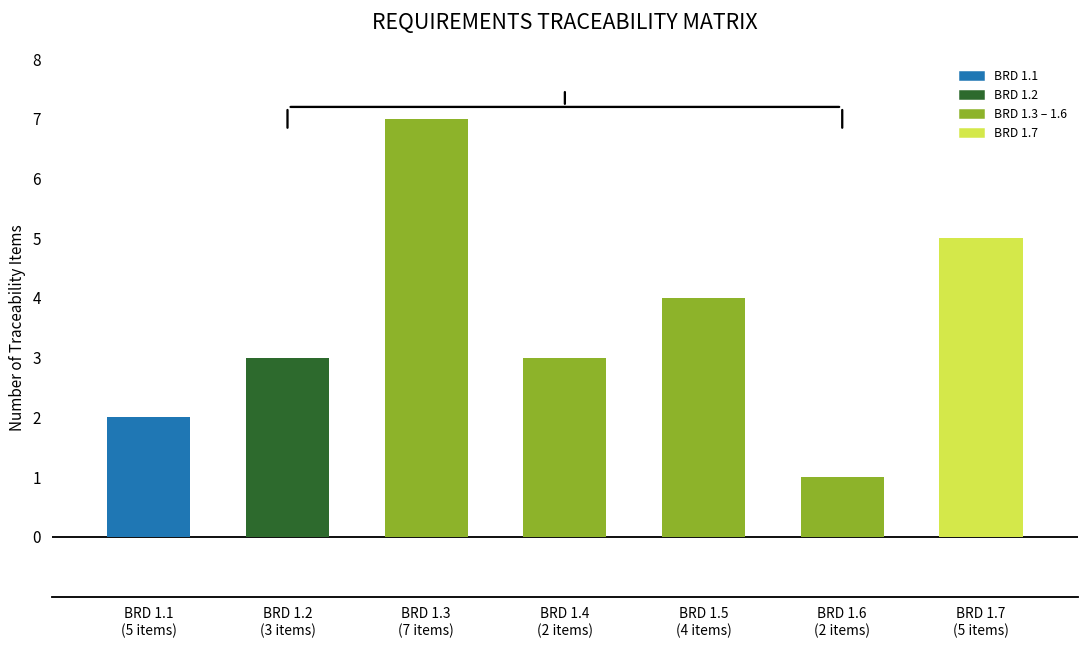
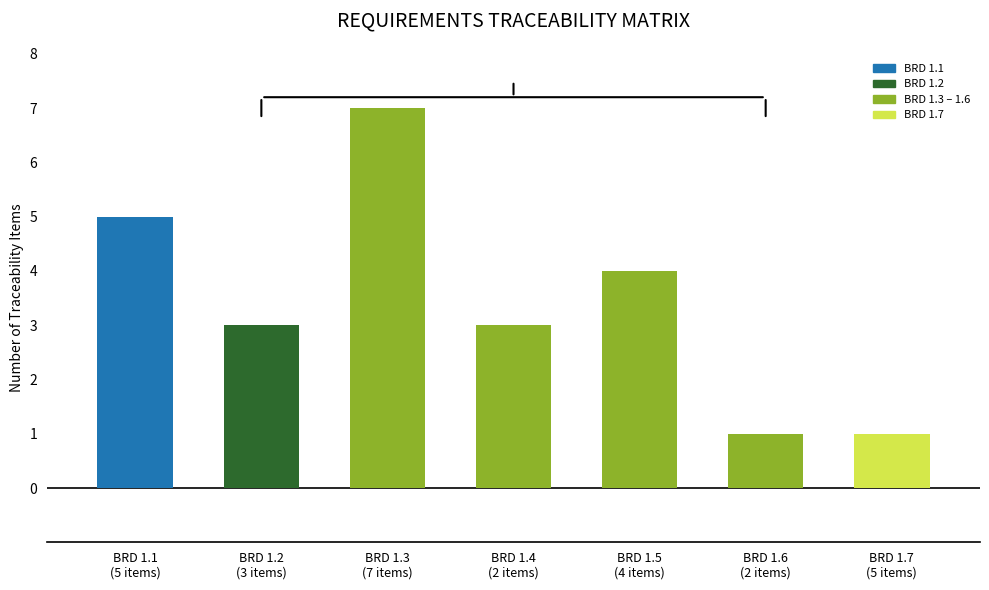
  {
-   "BRD 1.1 (5 items)": 2,
+   "BRD 1.1 (5 items)": 5,
    "BRD 1.2 (3 items)": 3,
    "BRD 1.3 (7 items)": 7,
    "BRD 1.4 (2 items)": 3,
    "BRD 1.5 (4 items)": 4,
    "BRD 1.6 (2 items)": 1,
-   "BRD 1.7 (5 items)": 5
+   "BRD 1.7 (5 items)": 1
  }
